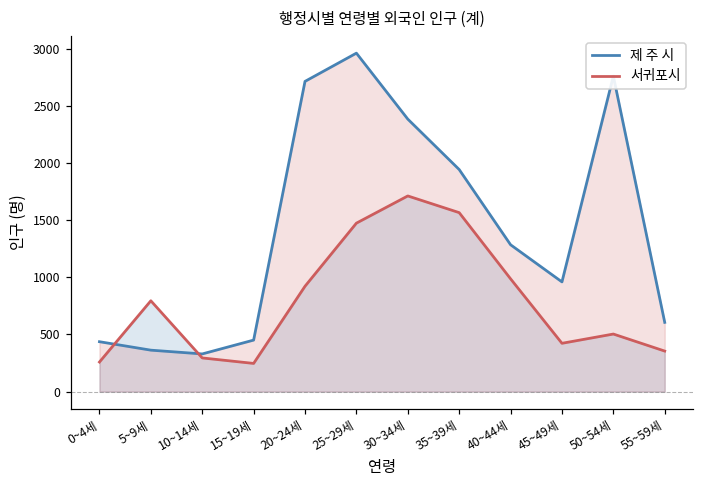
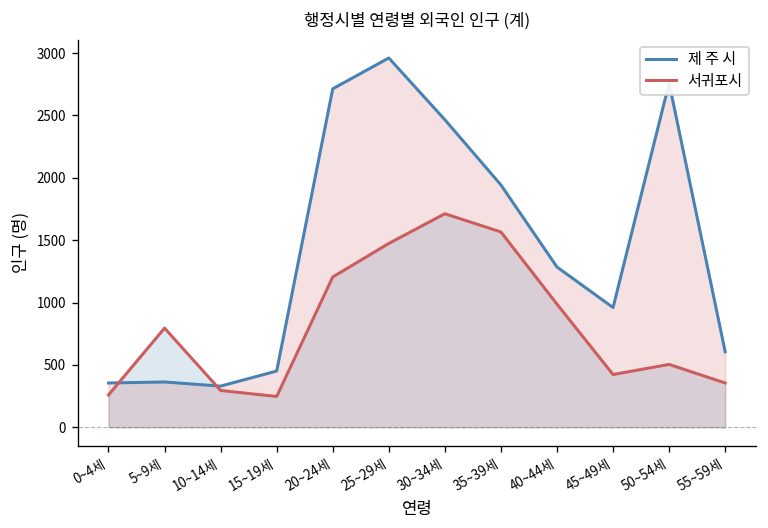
  {
    "제 주 시": {
-     "0~4세": 440,
+     "0~4세": 360,
      "5~9세": 360,
      "10~14세": 330,
      "15~19세": 450,
      "20~24세": 2710,
      "25~29세": 2960,
-     "30~34세": 2380,
+     "30~34세": 2470,
      "35~39세": 1940,
      "40~44세": 1290,
      "45~49세": 960,
      "55~59세": 610
    },
    "서귀포시": {
      "0~4세": 260,
      "5~9세": 800,
      "10~14세": 300,
      "15~19세": 250,
-     "20~24세": 920,
+     "20~24세": 1210,
      "25~29세": 1470,
      "30~34세": 1710,
      "35~39세": 1570,
      "40~44세": 990,
      "45~49세": 420,
      "50~54세": 500,
      "55~59세": 360
    }
  }
